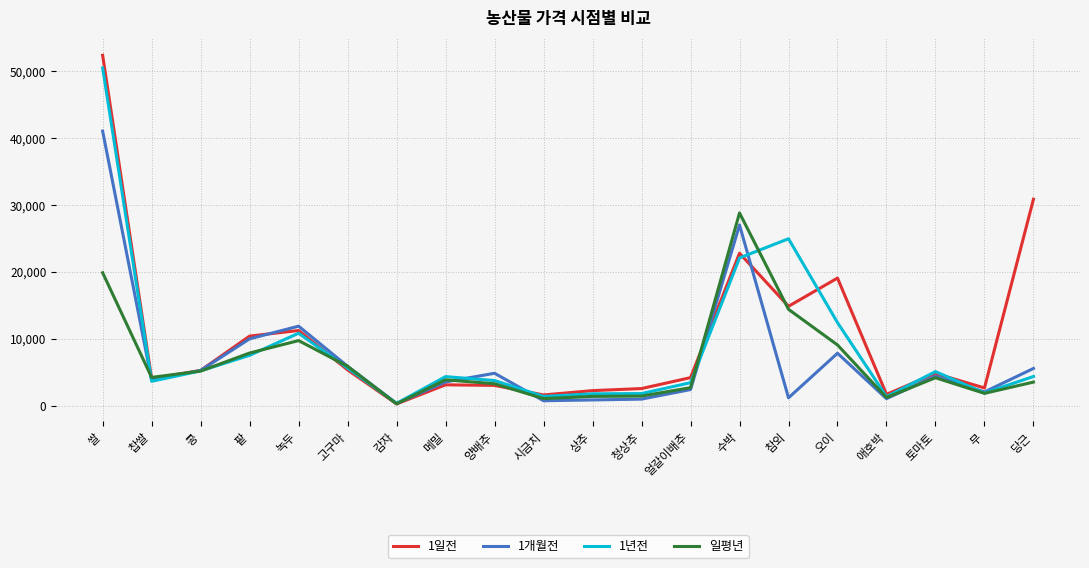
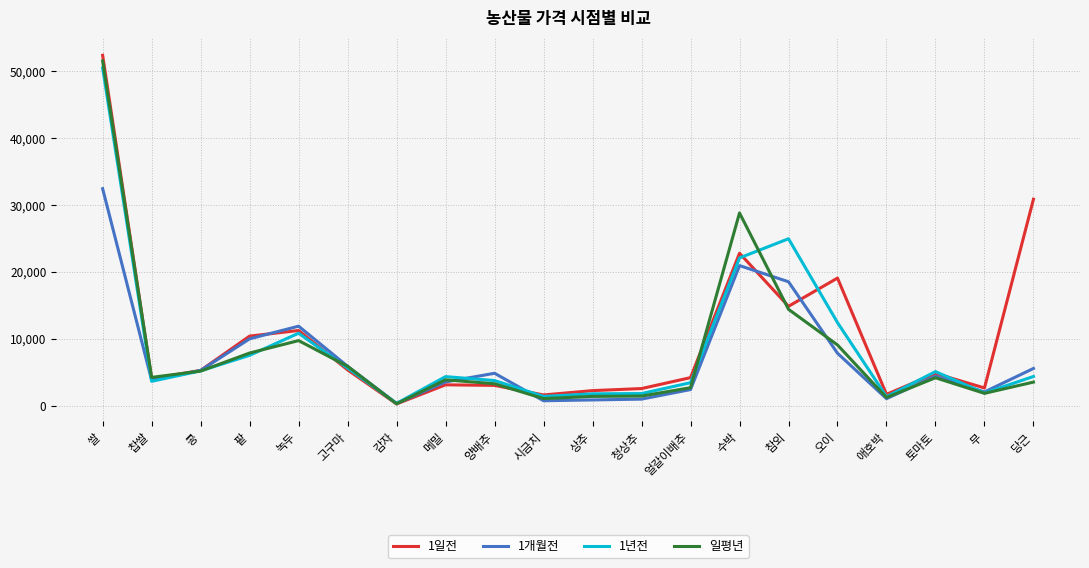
  {
    "1일전": {
      "쌀": "52,000",
      "팥": "10,000",
      "녹두": "11,000",
      "메밀": "3,000",
      "상추": "2,000",
      "청상추": "3,000",
      "얼갈이배추": "4,000",
      "수박": "23,000",
      "참외": "15,000",
      "오이": "19,000",
      "무": "3,000",
      "당근": "31,000"
    },
    "1개월전": {
-     "쌀": "41,000",
+     "쌀": "32,000",
      "팥": "10,000",
      "녹두": "12,000",
      "양배추": "5,000",
      "상추": "1,000",
      "청상추": "1,000",
-     "수박": "27,000",
-     "참외": "1,000",
+     "수박": "21,000",
+     "참외": "19,000",
      "오이": "8,000",
      "당근": "6,000"
    },
    "1년전": {
      "쌀": "51,000",
      "녹두": "11,000",
      "메밀": "4,000",
      "양배추": "4,000",
      "상추": "2,000",
      "얼갈이배추": "3,000",
      "수박": "22,000",
      "참외": "25,000",
      "오이": "12,000",
      "당근": "4,000"
    },
    "일평년": {
-     "쌀": "20,000",
+     "쌀": "52,000",
      "녹두": "10,000",
      "상추": "1,000",
      "수박": "29,000",
      "참외": "14,000",
      "오이": "9,000",
      "당근": "4,000"
    }
  }
